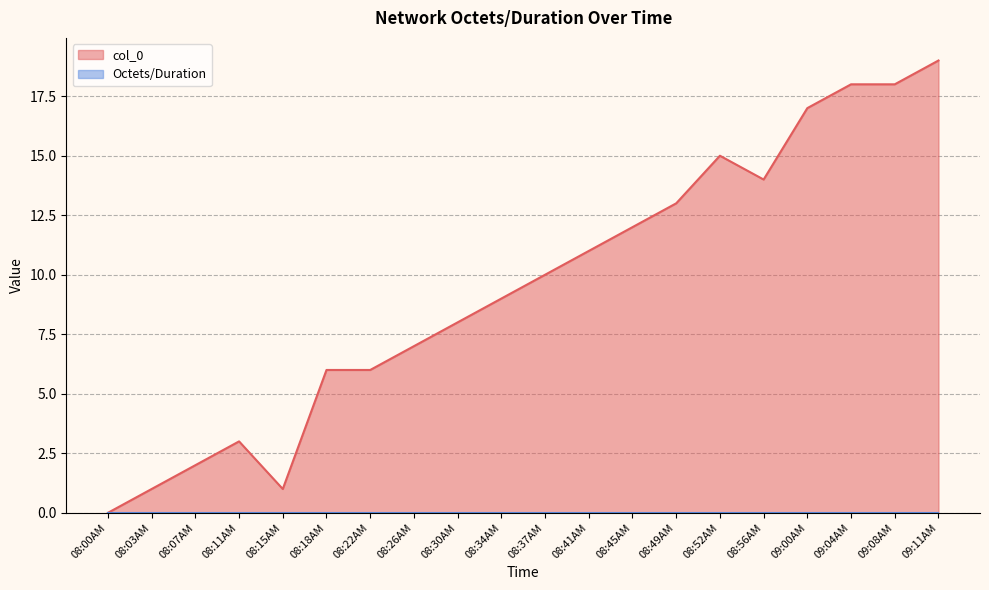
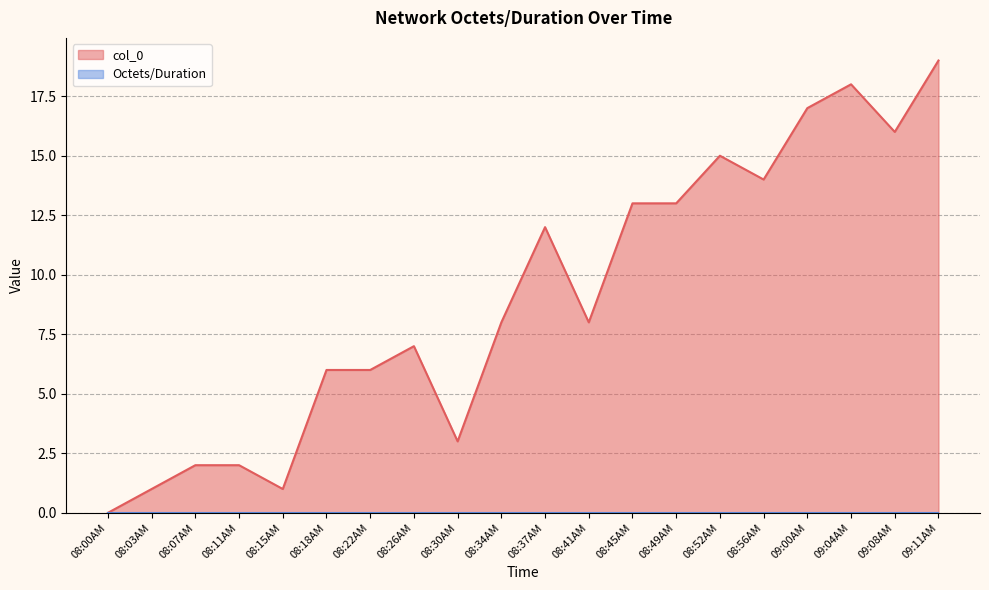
  {
    "col_0": {
      "08:03AM": 1,
      "08:07AM": 2,
-     "08:11AM": 3,
+     "08:11AM": 2,
      "08:15AM": 1,
      "08:18AM": 6,
      "08:22AM": 6,
      "08:26AM": 7,
-     "08:30AM": 8,
-     "08:34AM": 9,
-     "08:37AM": 10,
-     "08:41AM": 11,
-     "08:45AM": 12,
+     "08:30AM": 3,
+     "08:34AM": 8,
+     "08:37AM": 12,
+     "08:41AM": 8,
+     "08:45AM": 13,
      "08:49AM": 13,
      "08:52AM": 15,
      "08:56AM": 14,
      "09:00AM": 17,
      "09:04AM": 18,
-     "09:08AM": 18,
+     "09:08AM": 16,
      "09:11AM": 19
    },
    "Octets/Duration": {
      "08:03AM": 0,
      "08:07AM": 0,
      "08:11AM": 0,
      "08:15AM": 0,
      "08:18AM": 0,
      "08:22AM": 0,
      "08:26AM": 0,
      "08:30AM": 0,
      "08:34AM": 0,
      "08:37AM": 0,
      "08:41AM": 0,
      "08:45AM": 0,
      "08:49AM": 0,
      "08:52AM": 0,
      "08:56AM": 0,
      "09:00AM": 0,
      "09:04AM": 0,
      "09:08AM": 0,
      "09:11AM": 0
    }
  }
